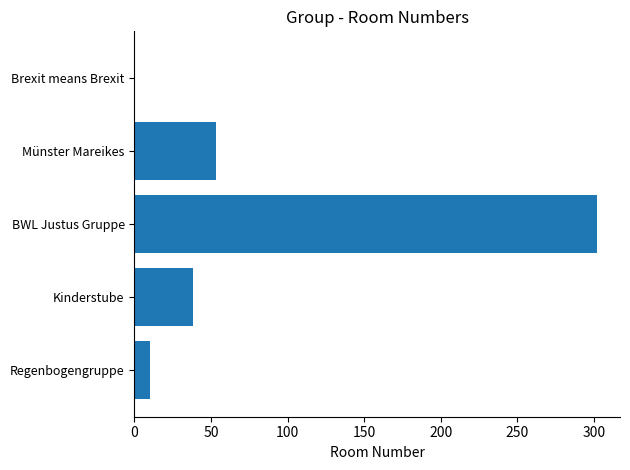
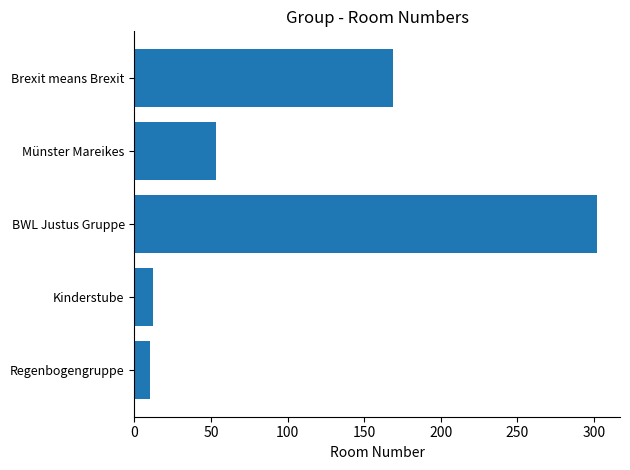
  {
-   "Brexit means Brexit": 0,
+   "Brexit means Brexit": 169,
    "Münster Mareikes": 53,
    "BWL Justus Gruppe": 302,
-   "Kinderstube": 38,
+   "Kinderstube": 12,
    "Regenbogengruppe": 10
  }
